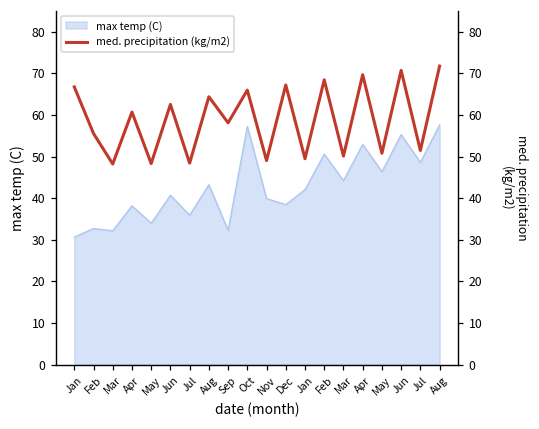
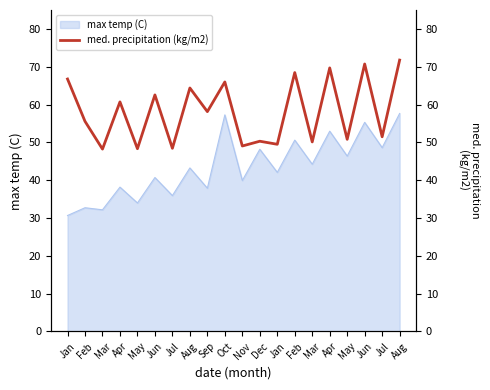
  {
    "max temp (C)": {
-     "Sep": 32,
+     "Sep": 38,
      "Oct": 57,
      "Nov": 40,
-     "Dec": 38
+     "Dec": 48
    },
    "med. precipitation (kg/m2)": {
      "Sep": 58,
      "Oct": 66,
      "Nov": 49,
-     "Dec": 67
+     "Dec": 50
    }
  }
